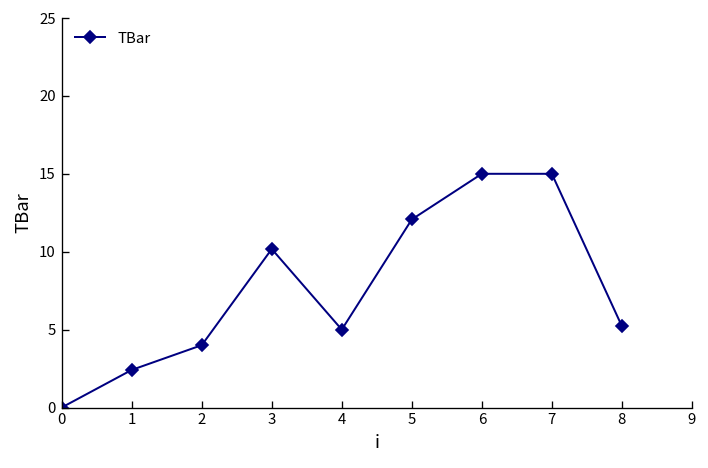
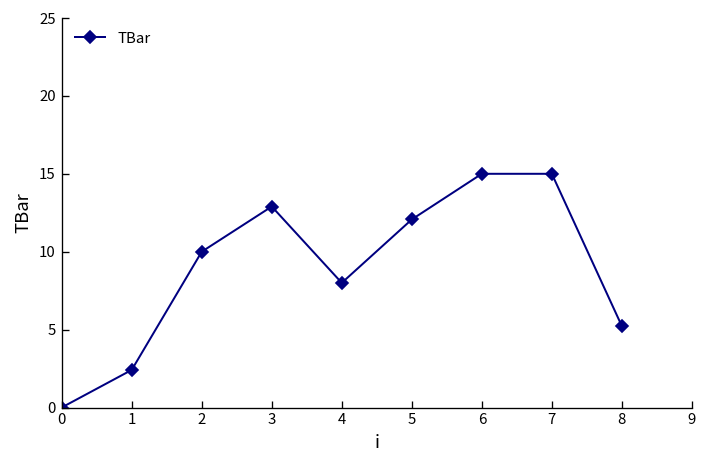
  {
    "0": 0.0,
    "1": 2.4,
-   "2": 4,
-   "3": 10.2,
-   "4": 5,
+   "2": 10,
+   "3": 12.9,
+   "4": 8,
    "5": 12.1,
    "6": 15.0,
    "7": 15.0,
    "8": 5.2
  }
